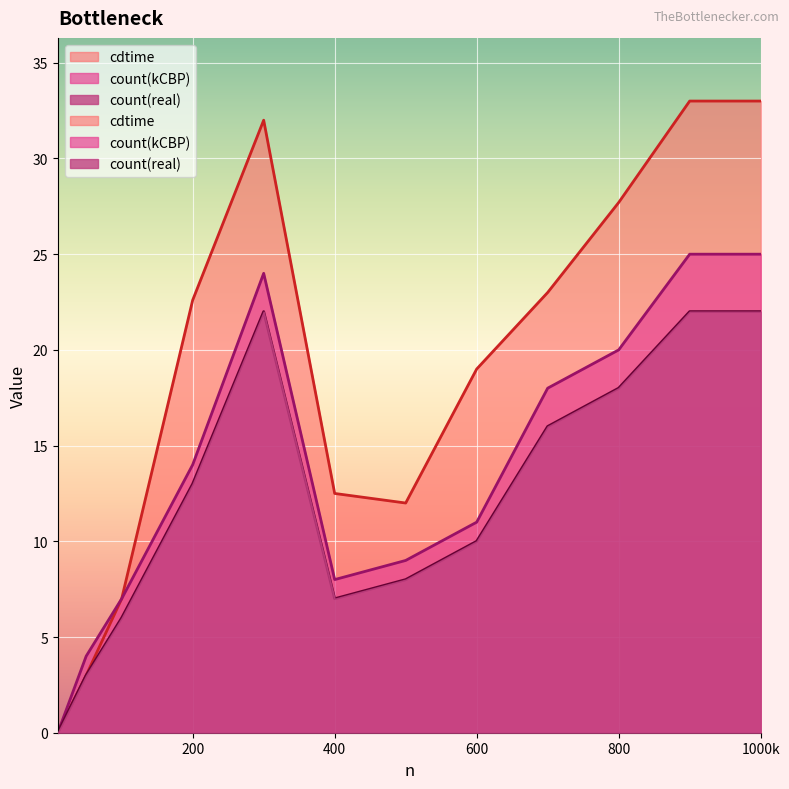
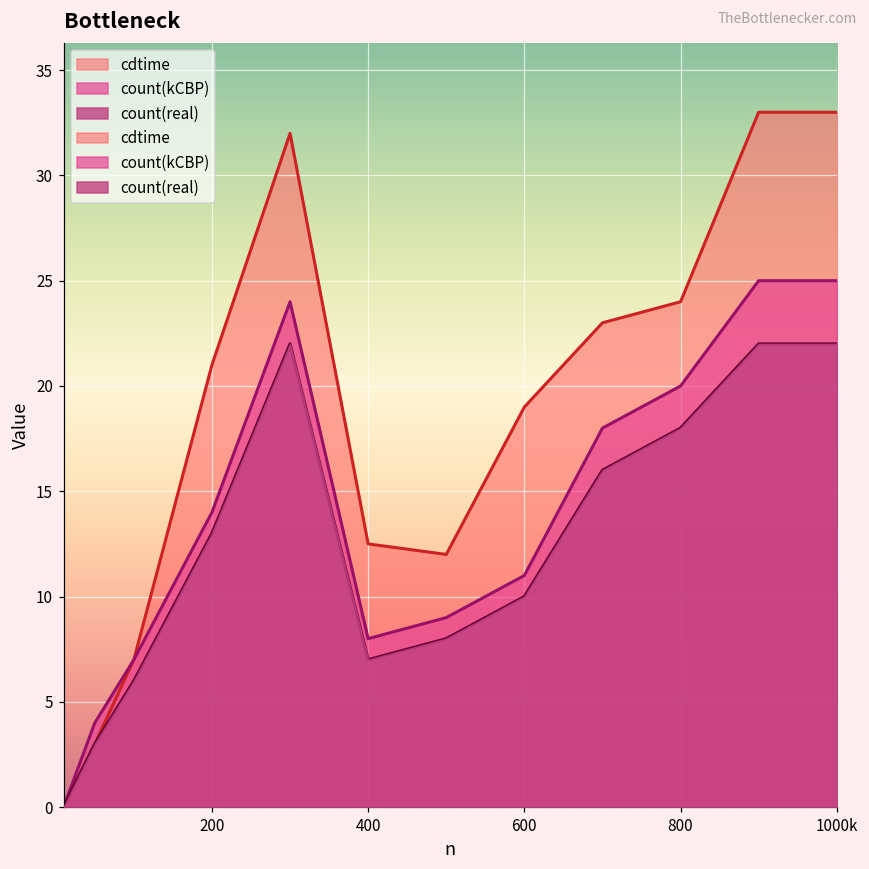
  {
    "cdtime": {
-     "200": 22.6,
+     "200": 21.0,
      "400": 12.5,
      "600": 19.0,
-     "800": 27.7,
+     "800": 24.0,
      "1000k": 33.0
    }
  }
